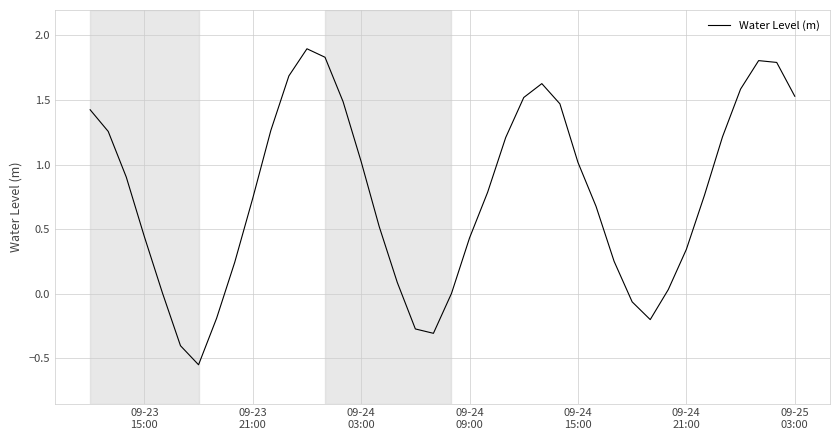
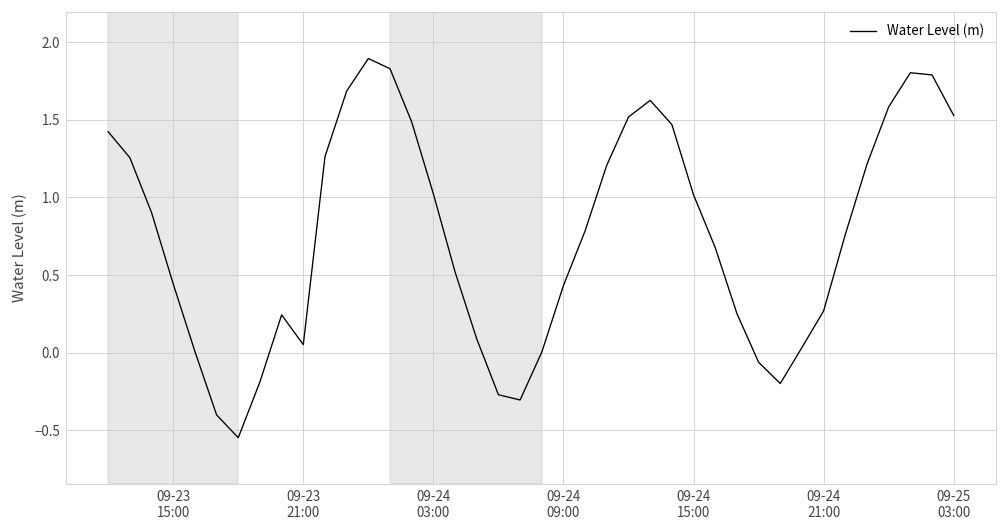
  {
    "09-23 15:00": 0.44,
-   "09-23 21:00": 0.74,
+   "09-23 21:00": 0.05,
    "09-24 03:00": 1.02,
    "09-24 09:00": 0.43,
    "09-24 15:00": 1.02,
-   "09-24 21:00": 0.34,
+   "09-24 21:00": 0.27,
    "09-25 03:00": 1.53
  }
